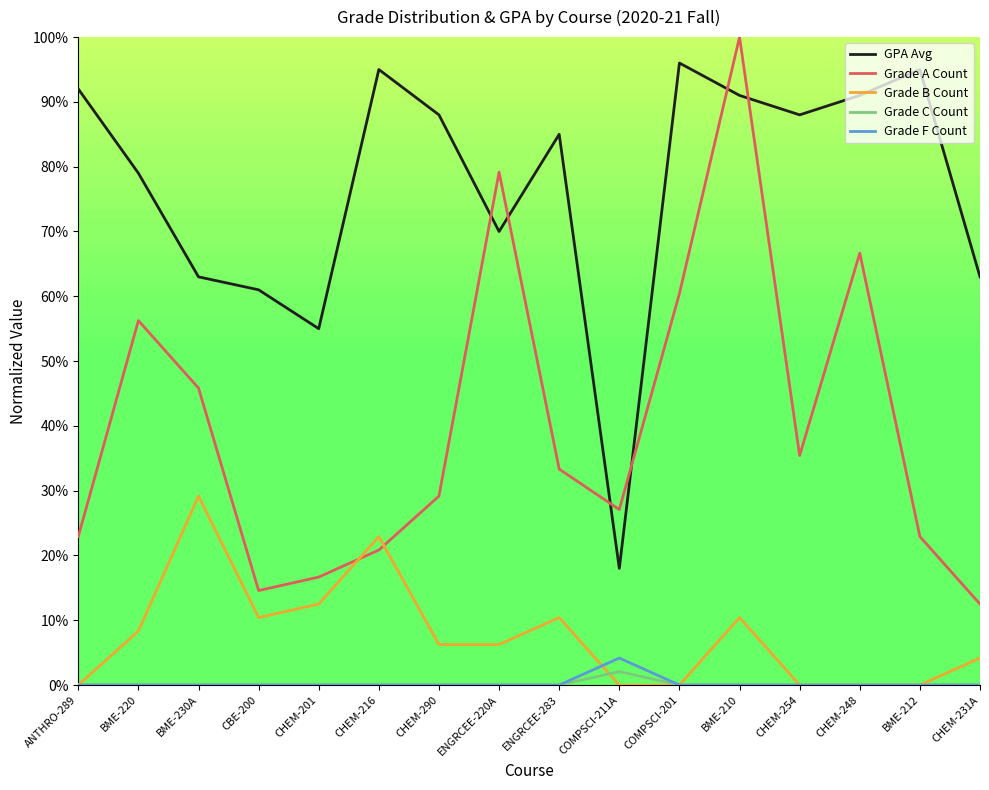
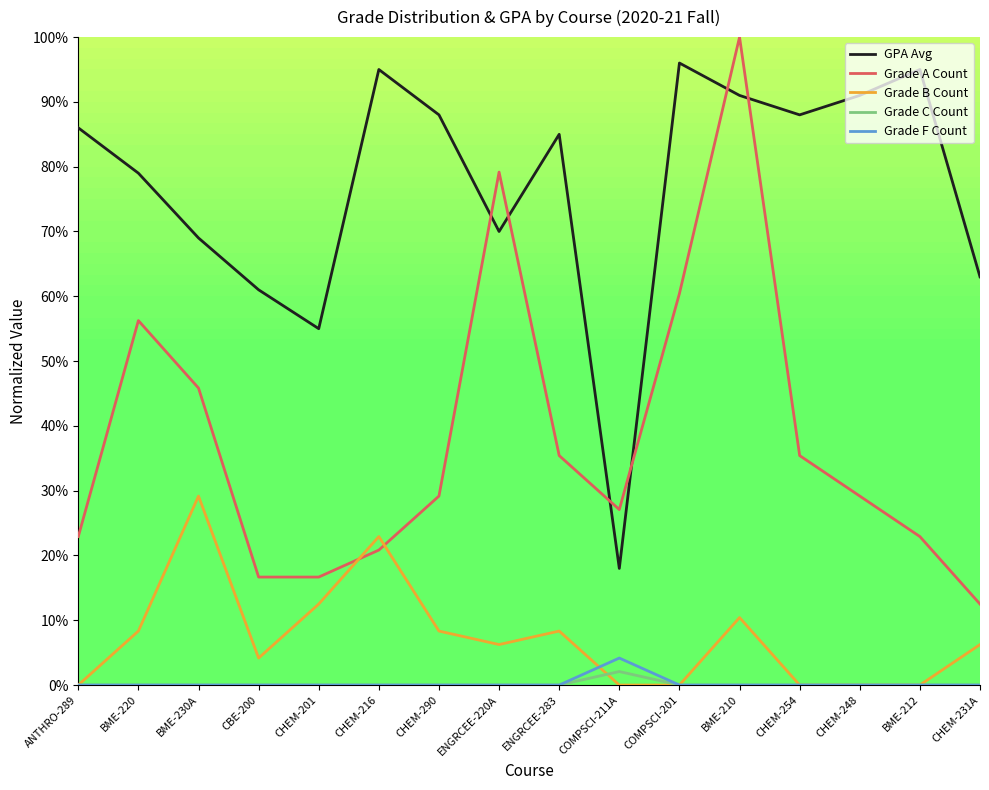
  {
    "GPA Avg": {
-     "ANTHRO-289": "92%",
+     "ANTHRO-289": "86%",
      "BME-220": "79%",
-     "BME-230A": "63%",
+     "BME-230A": "69%",
      "CBE-200": "61%",
      "CHEM-201": "55%",
      "CHEM-216": "95%",
      "CHEM-290": "88%",
      "ENGRCEE-220A": "70%",
      "ENGRCEE-283": "85%",
      "COMPSCI-211A": "18%",
      "COMPSCI-201": "96%",
      "BME-210": "91%",
      "CHEM-254": "88%",
      "CHEM-231A": "63%"
    },
    "Grade A Count": {
      "ANTHRO-289": "23%",
      "BME-220": "56%",
      "BME-230A": "46%",
-     "CBE-200": "15%",
+     "CBE-200": "17%",
      "CHEM-201": "17%",
      "CHEM-216": "21%",
      "CHEM-290": "29%",
      "ENGRCEE-220A": "79%",
-     "ENGRCEE-283": "33%",
+     "ENGRCEE-283": "35%",
      "COMPSCI-211A": "27%",
      "COMPSCI-201": "60%",
      "BME-210": "100%",
      "CHEM-254": "35%",
-     "CHEM-248": "67%",
+     "CHEM-248": "29%",
      "BME-212": "23%",
      "CHEM-231A": "13%"
    },
    "Grade B Count": {
      "BME-220": "8%",
      "BME-230A": "29%",
-     "CBE-200": "10%",
+     "CBE-200": "4%",
      "CHEM-201": "13%",
      "CHEM-216": "23%",
-     "CHEM-290": "6%",
+     "CHEM-290": "8%",
      "ENGRCEE-220A": "6%",
-     "ENGRCEE-283": "10%",
+     "ENGRCEE-283": "8%",
      "BME-210": "10%",
-     "CHEM-231A": "4%"
+     "CHEM-231A": "6%"
    },
    "Grade F Count": {
      "COMPSCI-211A": "4%"
    }
  }
